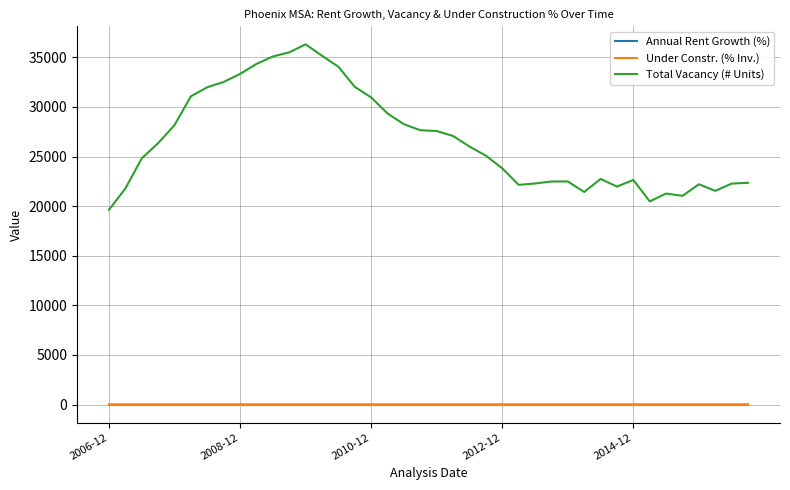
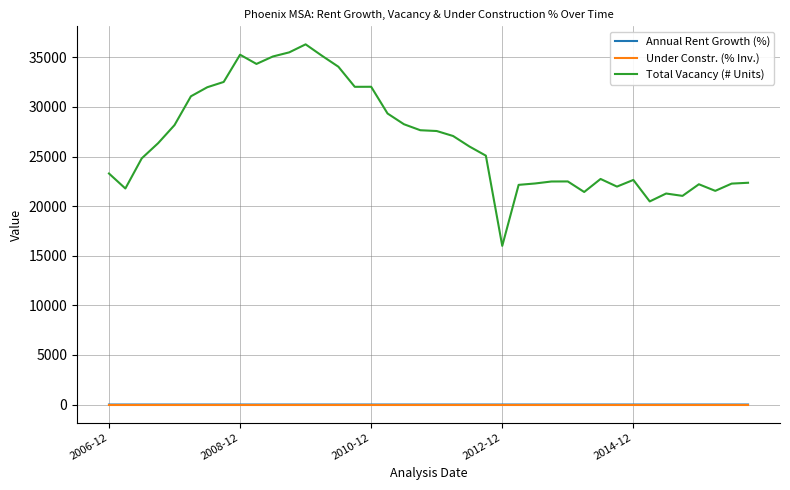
  {
    "Under Constr. (% Inv.)": {
      "2006-12": 0,
      "2008-12": 0,
      "2010-12": 0,
      "2012-12": 0,
      "2014-12": 0
    },
    "Total Vacancy (# Units)": {
-     "2006-12": 20000,
-     "2008-12": 33000,
-     "2010-12": 31000,
-     "2012-12": 24000,
+     "2006-12": 23000,
+     "2008-12": 35000,
+     "2010-12": 32000,
+     "2012-12": 16000,
      "2014-12": 23000
    }
  }
